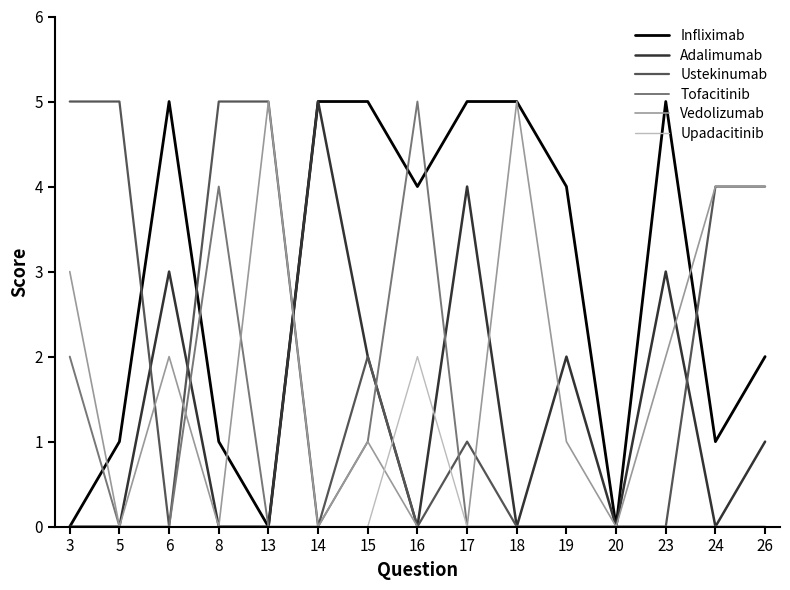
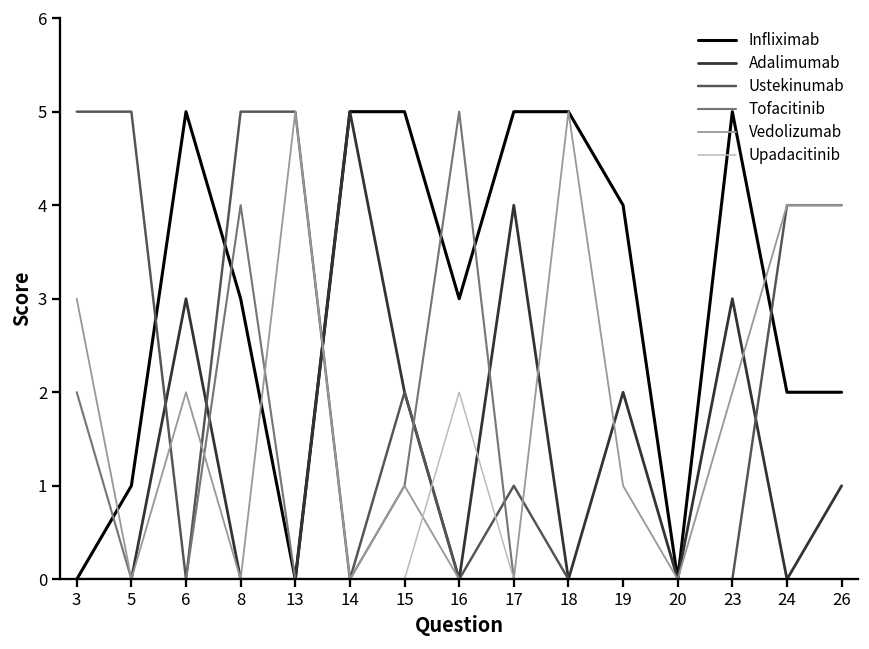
  {
    "Infliximab": {
      "5": 1,
      "6": 5,
-     "8": 1,
+     "8": 3,
      "15": 5,
-     "16": 4,
+     "16": 3,
      "17": 5,
      "19": 4,
      "23": 5,
-     "24": 1,
+     "24": 2,
      "26": 2
    }
  }
